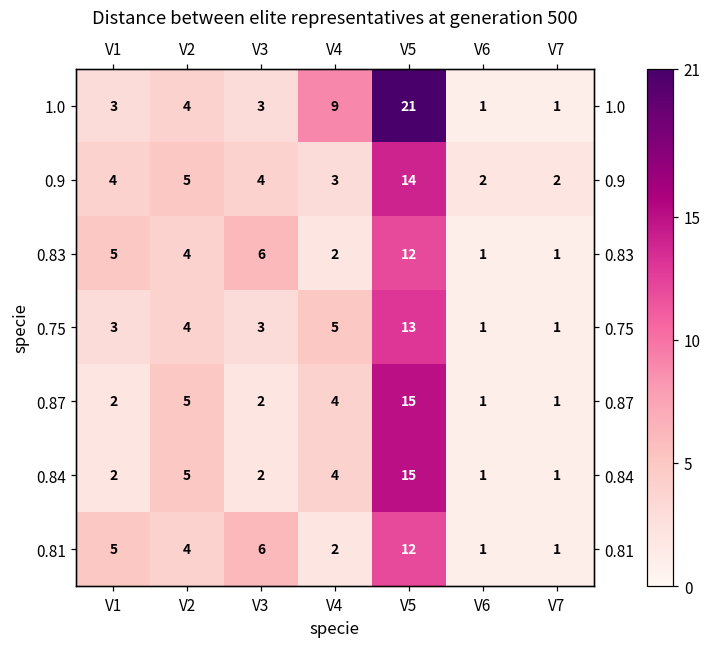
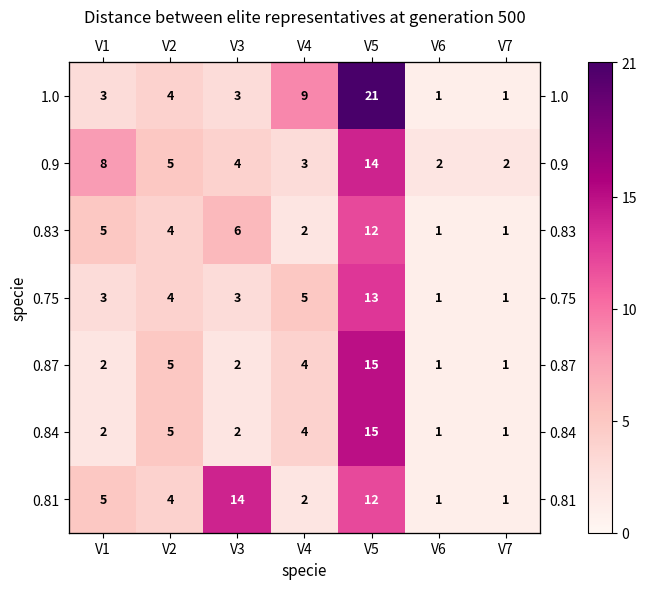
  {
    "1.0": {
      "V1": 3,
      "V2": 4,
      "V3": 3,
      "V4": 9,
      "V5": 21,
      "V6": 1,
      "V7": 1
    },
    "0.9": {
-     "V1": 4,
+     "V1": 8,
      "V2": 5,
      "V3": 4,
      "V4": 3,
      "V5": 14,
      "V6": 2,
      "V7": 2
    },
    "0.83": {
      "V1": 5,
      "V2": 4,
      "V3": 6,
      "V4": 2,
      "V5": 12,
      "V6": 1,
      "V7": 1
    },
    "0.75": {
      "V1": 3,
      "V2": 4,
      "V3": 3,
      "V4": 5,
      "V5": 13,
      "V6": 1,
      "V7": 1
    },
    "0.87": {
      "V1": 2,
      "V2": 5,
      "V3": 2,
      "V4": 4,
      "V5": 15,
      "V6": 1,
      "V7": 1
    },
    "0.84": {
      "V1": 2,
      "V2": 5,
      "V3": 2,
      "V4": 4,
      "V5": 15,
      "V6": 1,
      "V7": 1
    },
    "0.81": {
      "V1": 5,
      "V2": 4,
-     "V3": 6,
+     "V3": 14,
      "V4": 2,
      "V5": 12,
      "V6": 1,
      "V7": 1
    }
  }
